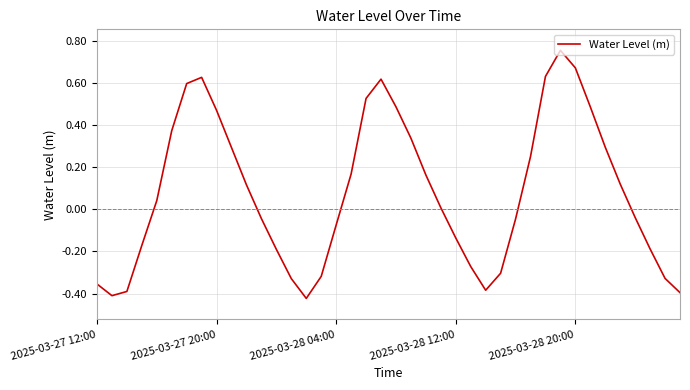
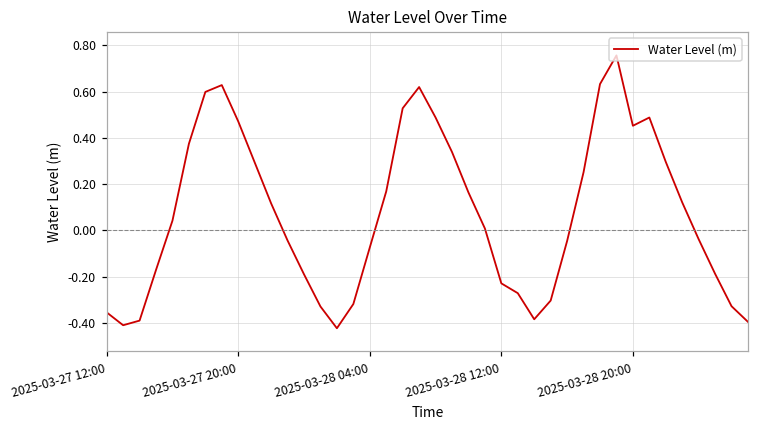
  {
    "2025-03-27 12:00": -0.35,
    "2025-03-27 20:00": 0.47,
    "2025-03-28 04:00": -0.07,
-   "2025-03-28 12:00": -0.14,
-   "2025-03-28 20:00": 0.67
+   "2025-03-28 12:00": -0.23,
+   "2025-03-28 20:00": 0.45
  }
